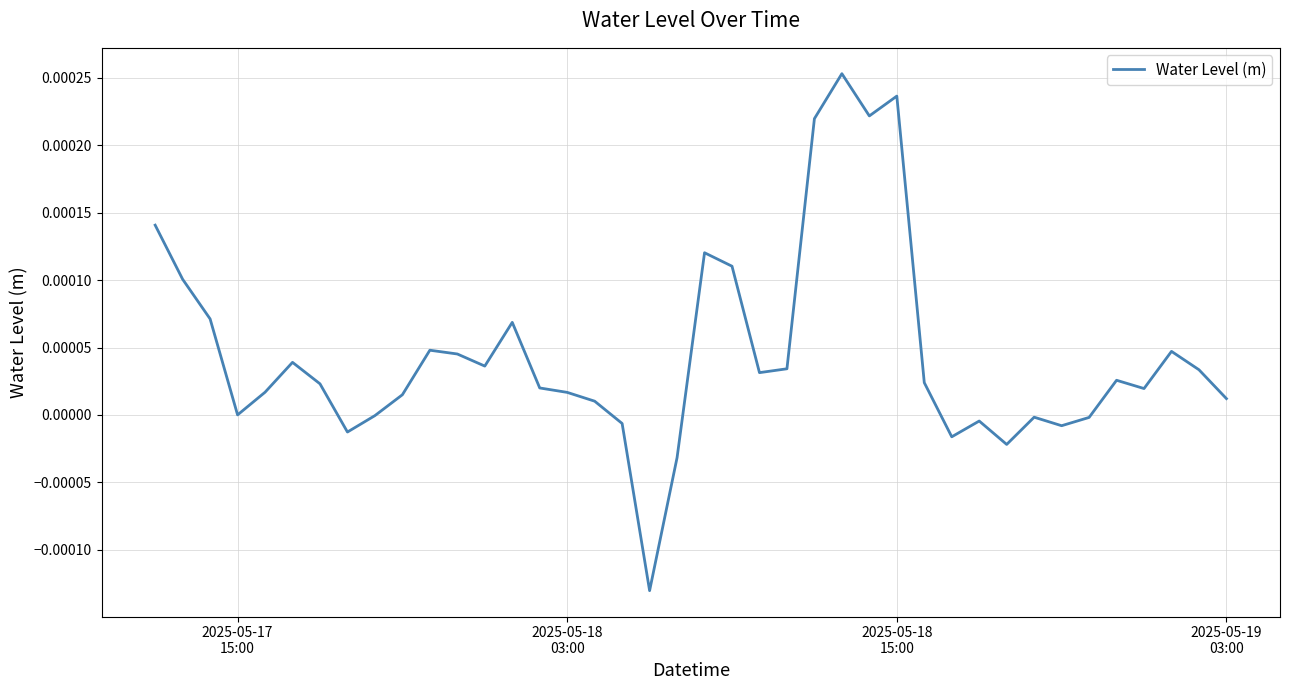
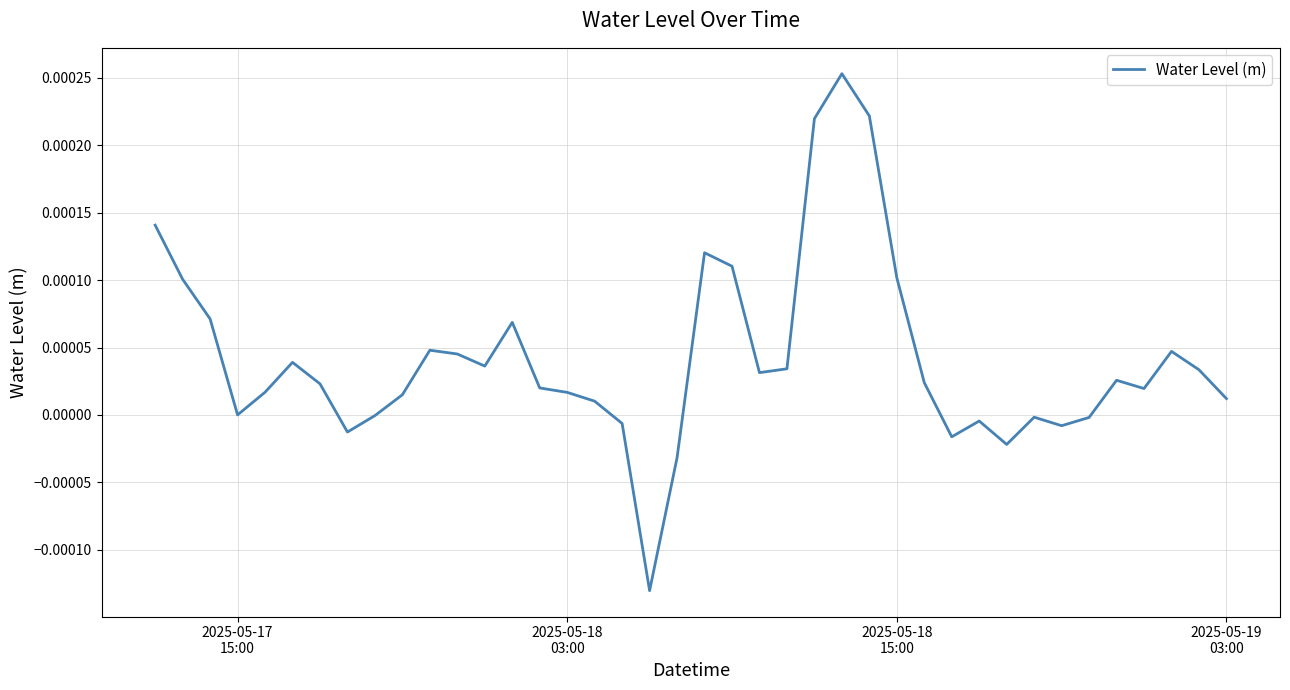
  {
    "2025-05-17 15:00": 0.000000,
    "2025-05-18 03:00": 0.000017,
-   "2025-05-18 15:00": 0.000237,
+   "2025-05-18 15:00": 0.000102,
    "2025-05-19 03:00": 0.000012
  }
